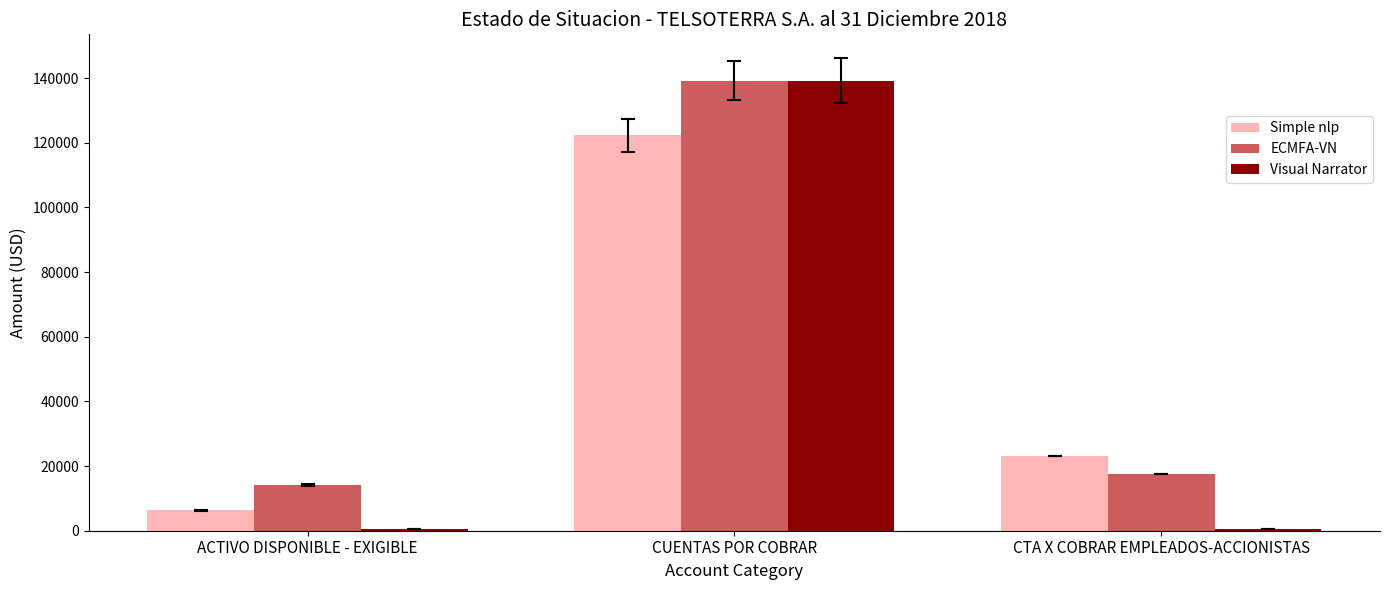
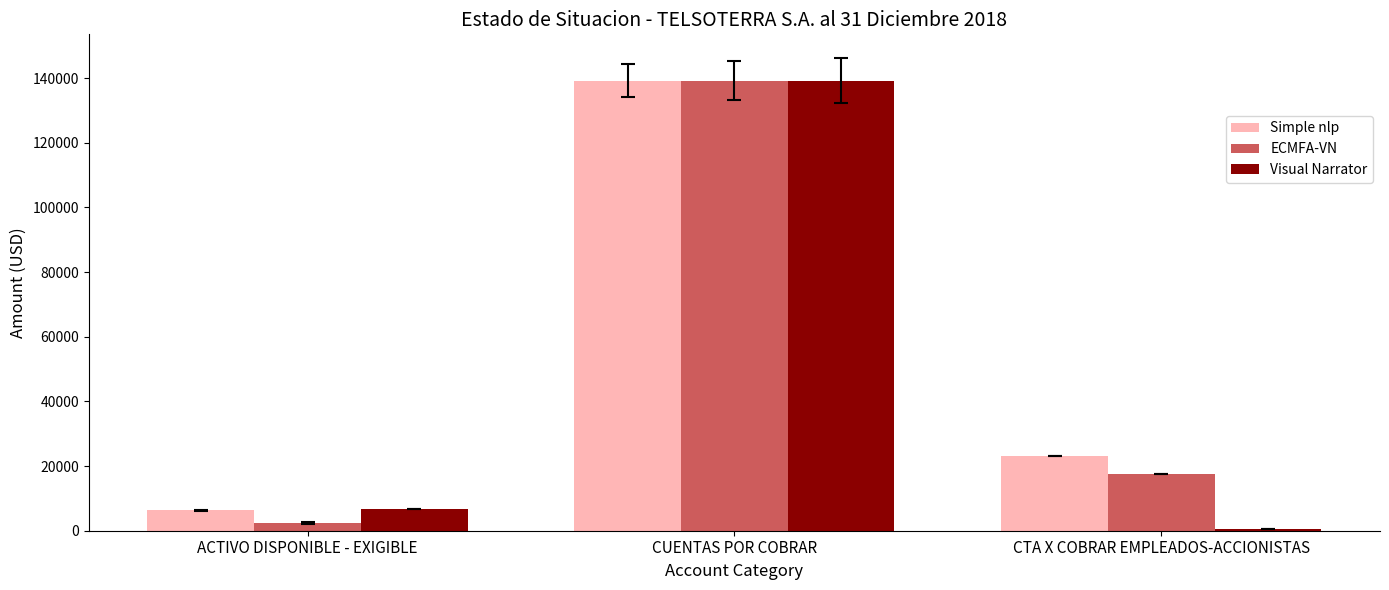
  {
    "Simple nlp": {
      "ACTIVO DISPONIBLE - EXIGIBLE": 6000,
-     "CUENTAS POR COBRAR": 122000,
+     "CUENTAS POR COBRAR": 139000,
      "CTA X COBRAR EMPLEADOS-ACCIONISTAS": 23000
    },
    "ECMFA-VN": {
-     "ACTIVO DISPONIBLE - EXIGIBLE": 14000,
+     "ACTIVO DISPONIBLE - EXIGIBLE": 2000,
      "CUENTAS POR COBRAR": 139000,
      "CTA X COBRAR EMPLEADOS-ACCIONISTAS": 18000
    },
    "Visual Narrator": {
-     "ACTIVO DISPONIBLE - EXIGIBLE": 1000,
+     "ACTIVO DISPONIBLE - EXIGIBLE": 7000,
      "CUENTAS POR COBRAR": 139000
    }
  }
